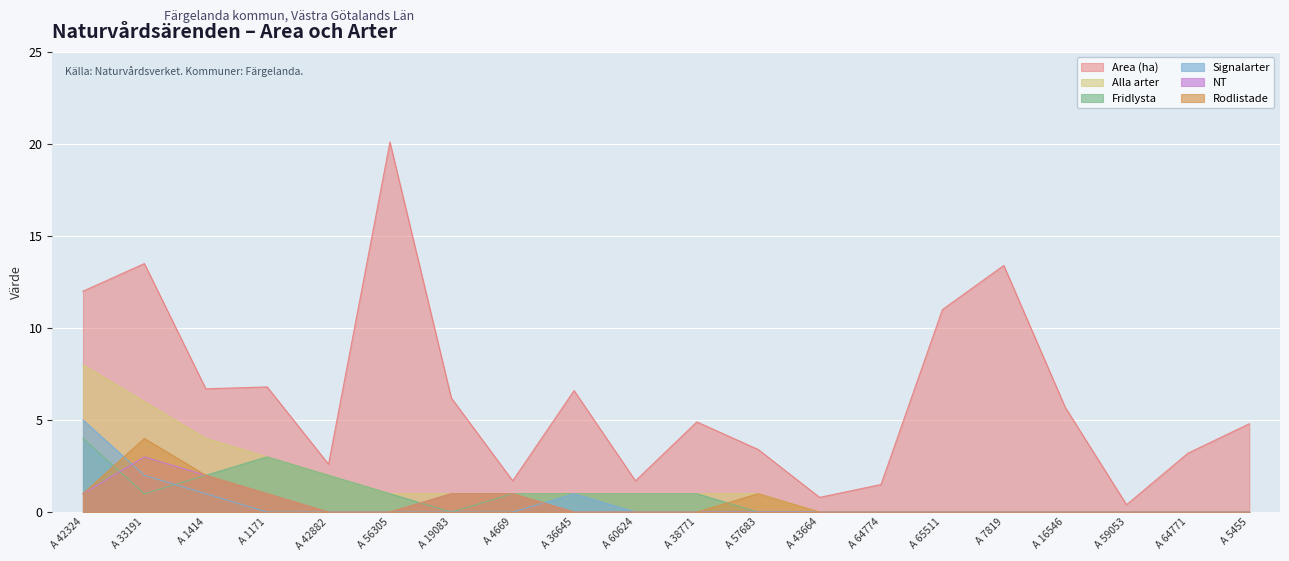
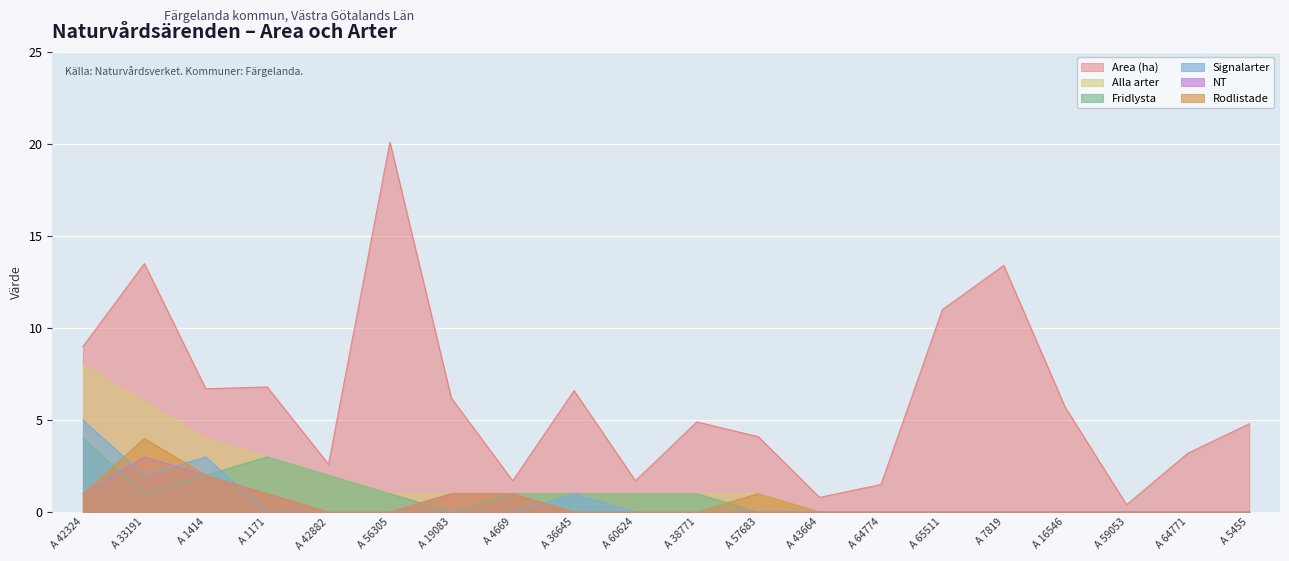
  {
    "Area (ha)": {
-     "A 42324": 12,
+     "A 42324": 9,
      "A 33191": 13.5,
      "A 1414": 6.7,
      "A 1171": 6.8,
      "A 42882": 2.6,
      "A 56305": 20.1,
      "A 19083": 6.2,
      "A 4669": 1.7,
      "A 36645": 6.6,
      "A 60624": 1.7,
      "A 38771": 4.9,
-     "A 57683": 3.4,
+     "A 57683": 4.1,
      "A 43664": 0.8,
      "A 64774": 1.5,
      "A 65511": 11.0,
      "A 7819": 13.4,
      "A 16546": 5.7,
      "A 59053": 0.4,
      "A 64771": 3.2,
      "A 5455": 4.8
    },
    "Alla arter": {
      "A 42324": 8.0,
      "A 33191": 6.0,
      "A 1414": 4.0
    },
    "Fridlysta": {
      "A 42324": 4.0,
      "A 33191": 1.0
    },
    "Signalarter": {
      "A 42324": 5,
      "A 33191": 2,
-     "A 1414": 1,
+     "A 1414": 3,
      "A 1171": 0,
      "A 4669": 0
    },
    "NT": {
      "A 33191": 3.0
    },
    "Rodlistade": {
      "A 33191": 4.0
    }
  }
